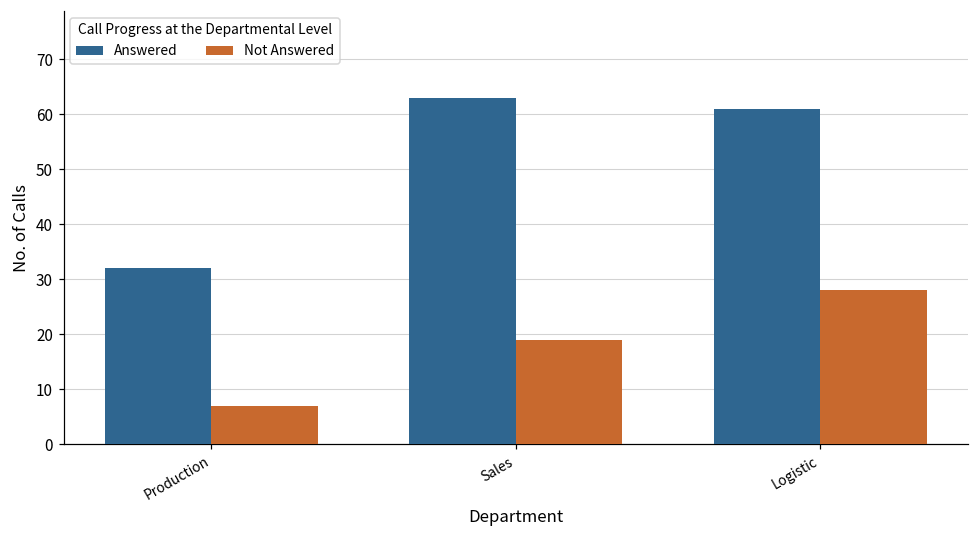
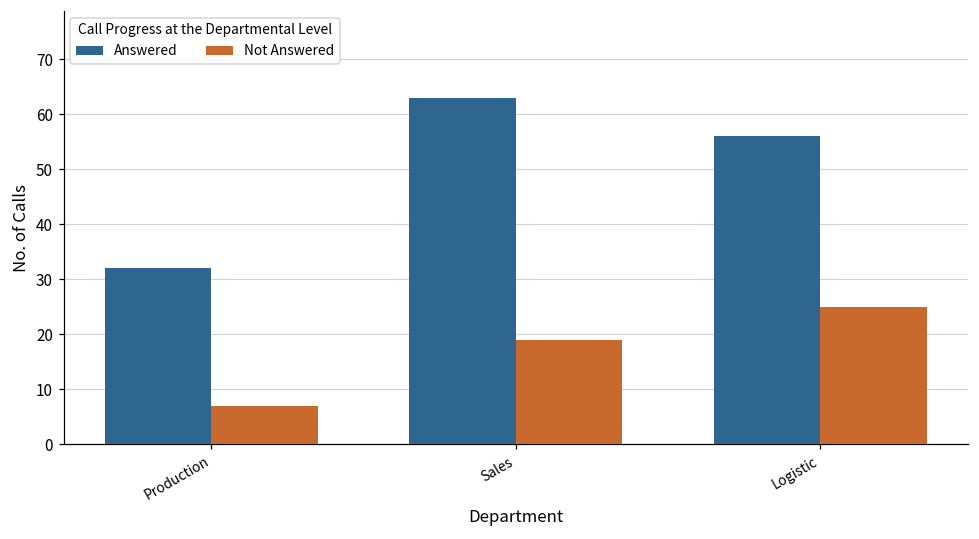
  {
    "Answered": {
      "Production": 32,
      "Sales": 63,
-     "Logistic": 61
+     "Logistic": 56
    },
    "Not Answered": {
      "Production": 7,
      "Sales": 19,
-     "Logistic": 28
+     "Logistic": 25
    }
  }
